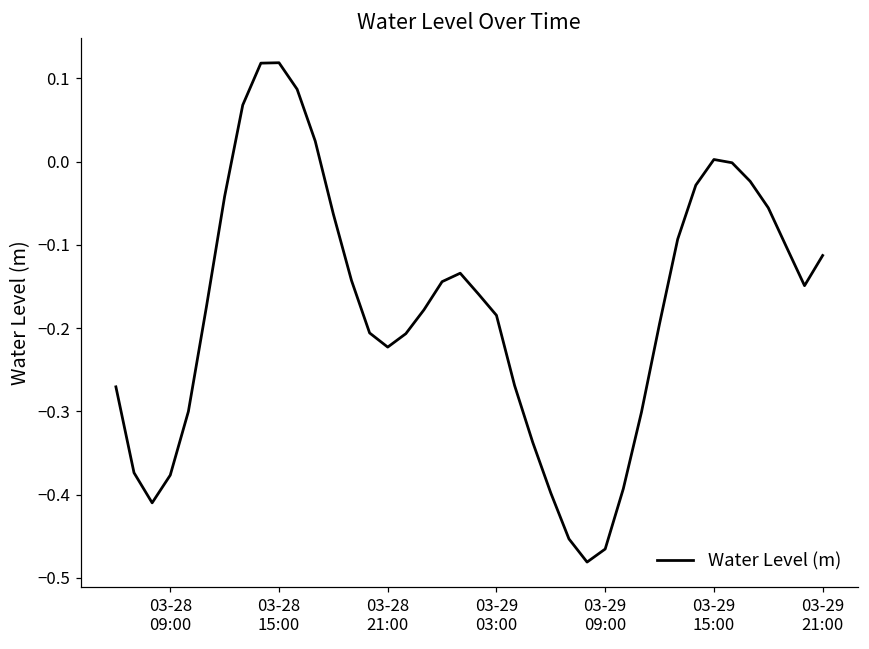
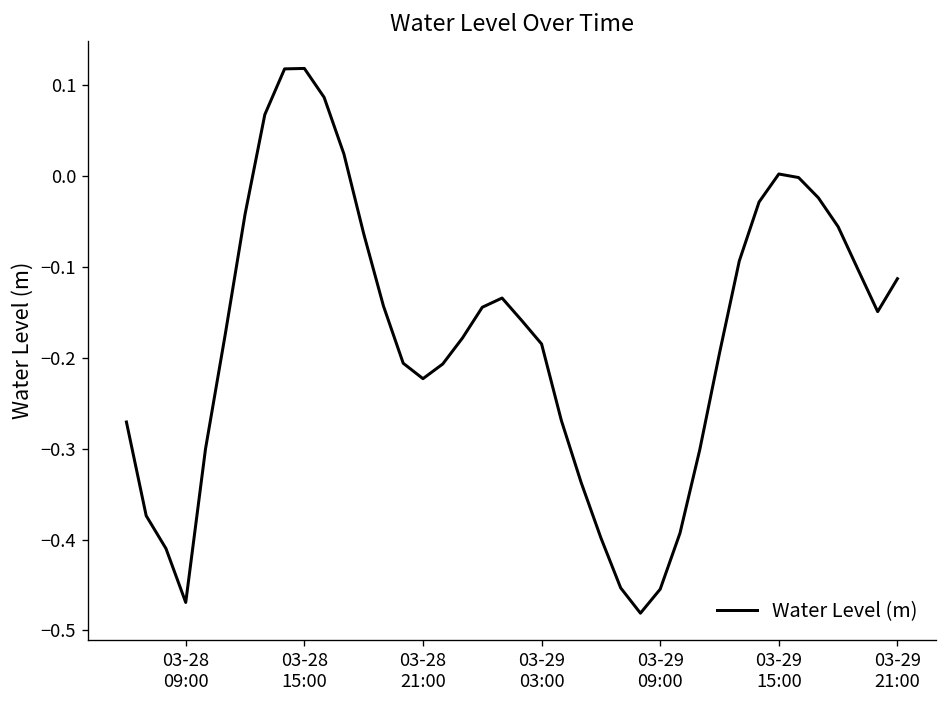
  {
-   "03-28 09:00": -0.38,
+   "03-28 09:00": -0.47,
    "03-28 15:00": 0.12,
    "03-28 21:00": -0.22,
    "03-29 03:00": -0.18,
-   "03-29 09:00": -0.47,
+   "03-29 09:00": -0.45,
    "03-29 15:00": 0.00,
    "03-29 21:00": -0.11
  }
